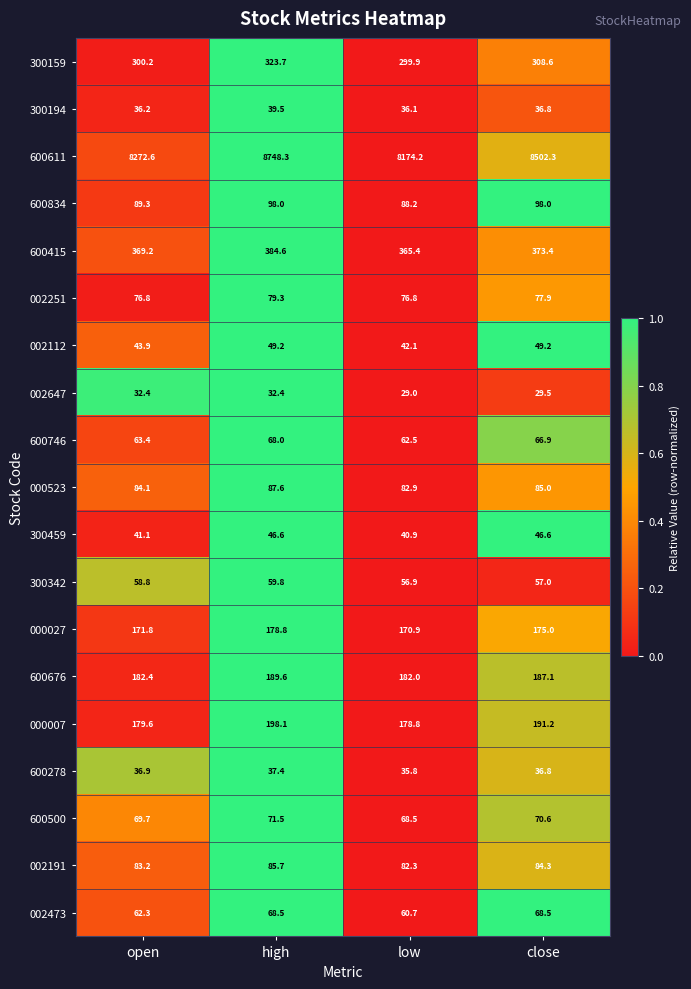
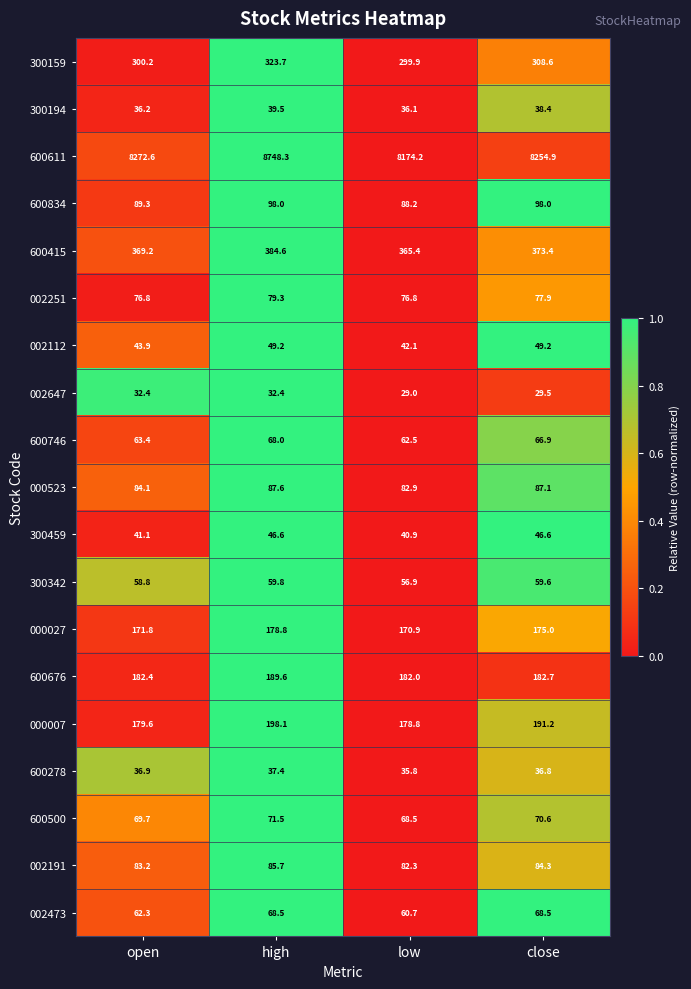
  {
    "300159": {
      "open": 300.2,
      "high": 323.7,
      "low": 299.9,
      "close": 308.6
    },
    "300194": {
      "open": 36.2,
      "high": 39.5,
      "low": 36.1,
-     "close": 36.8
+     "close": 38.4
    },
    "600611": {
      "open": 8272.6,
      "high": 8748.3,
      "low": 8174.2,
-     "close": 8502.3
+     "close": 8254.9
    },
    "600834": {
      "open": 89.3,
      "high": 98.0,
      "low": 88.2,
      "close": 98.0
    },
    "600415": {
      "open": 369.2,
      "high": 384.6,
      "low": 365.4,
      "close": 373.4
    },
    "002251": {
      "open": 76.8,
      "high": 79.3,
      "low": 76.8,
      "close": 77.9
    },
    "002112": {
      "open": 43.9,
      "high": 49.2,
      "low": 42.1,
      "close": 49.2
    },
    "002647": {
      "open": 32.4,
      "high": 32.4,
      "low": 29.0,
      "close": 29.5
    },
    "600746": {
      "open": 63.4,
      "high": 68.0,
      "low": 62.5,
      "close": 66.9
    },
    "000523": {
      "open": 84.1,
      "high": 87.6,
      "low": 82.9,
-     "close": 85.0
+     "close": 87.1
    },
    "300459": {
      "open": 41.1,
      "high": 46.6,
      "low": 40.9,
      "close": 46.6
    },
    "300342": {
      "open": 58.8,
      "high": 59.8,
      "low": 56.9,
-     "close": 57.0
+     "close": 59.6
    },
    "000027": {
      "open": 171.8,
      "high": 178.8,
      "low": 170.9,
      "close": 175.0
    },
    "600676": {
      "open": 182.4,
      "high": 189.6,
      "low": 182.0,
-     "close": 187.1
+     "close": 182.7
    },
    "000007": {
      "open": 179.6,
      "high": 198.1,
      "low": 178.8,
      "close": 191.2
    },
    "600278": {
      "open": 36.9,
      "high": 37.4,
      "low": 35.8,
      "close": 36.8
    },
    "600500": {
      "open": 69.7,
      "high": 71.5,
      "low": 68.5,
      "close": 70.6
    },
    "002191": {
      "open": 83.2,
      "high": 85.7,
      "low": 82.3,
      "close": 84.3
    },
    "002473": {
      "open": 62.3,
      "high": 68.5,
      "low": 60.7,
      "close": 68.5
    }
  }
